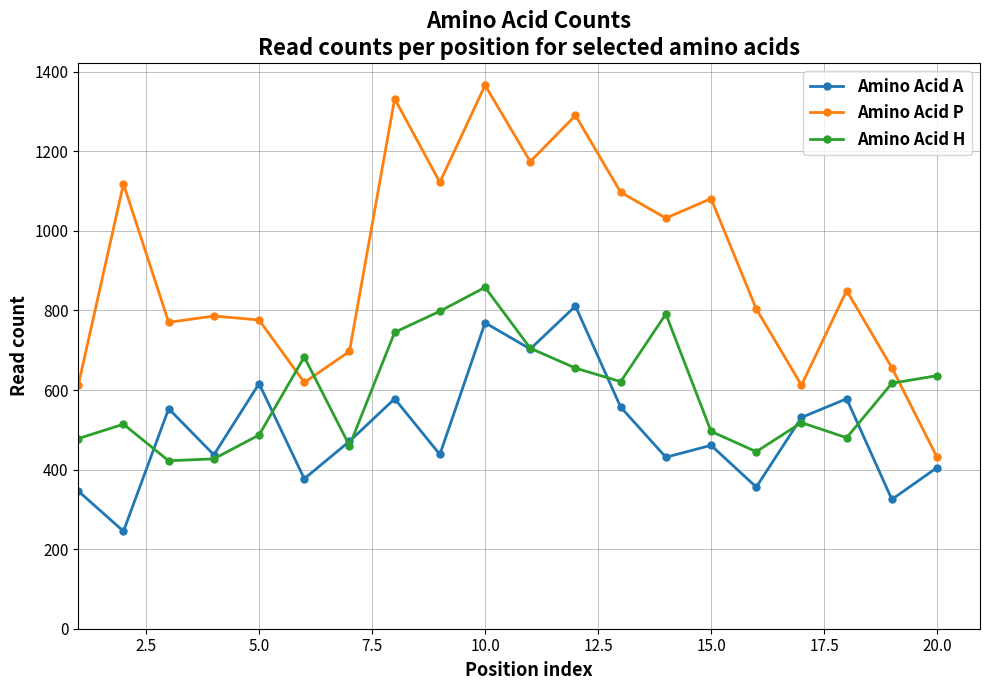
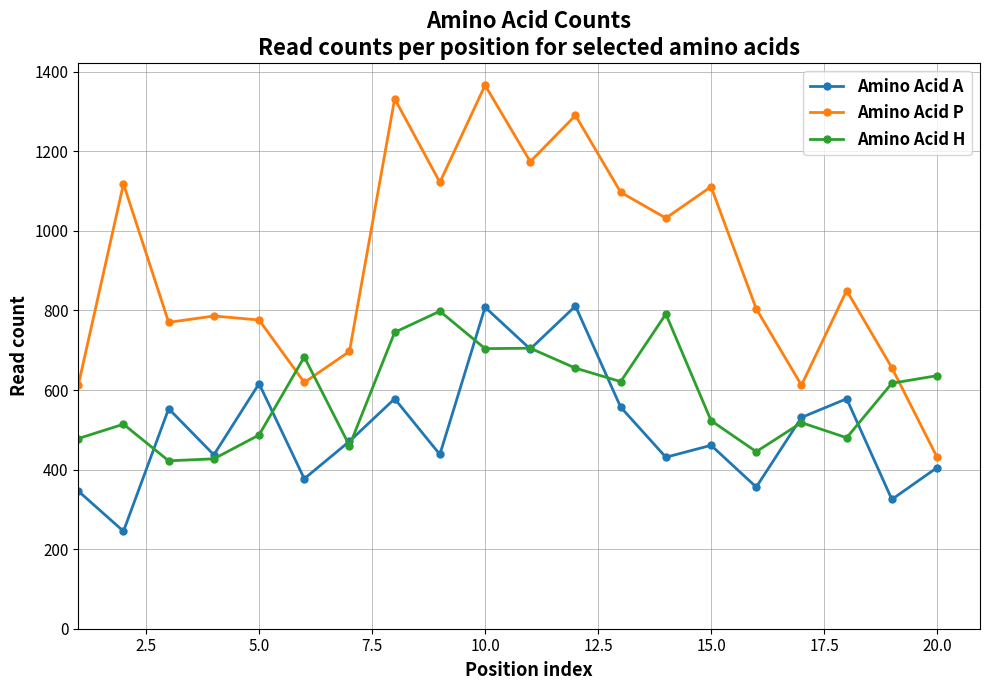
  {
    "Amino Acid A": {
      "5.0": 620,
-     "10.0": 770,
+     "10.0": 810,
      "15.0": 460,
      "20.0": 410
    },
    "Amino Acid P": {
      "5.0": 780,
      "10.0": 1370,
-     "15.0": 1080,
+     "15.0": 1110,
      "20.0": 430
    },
    "Amino Acid H": {
      "5.0": 490,
-     "10.0": 860,
-     "15.0": 500,
+     "10.0": 700,
+     "15.0": 520,
      "20.0": 640
    }
  }
